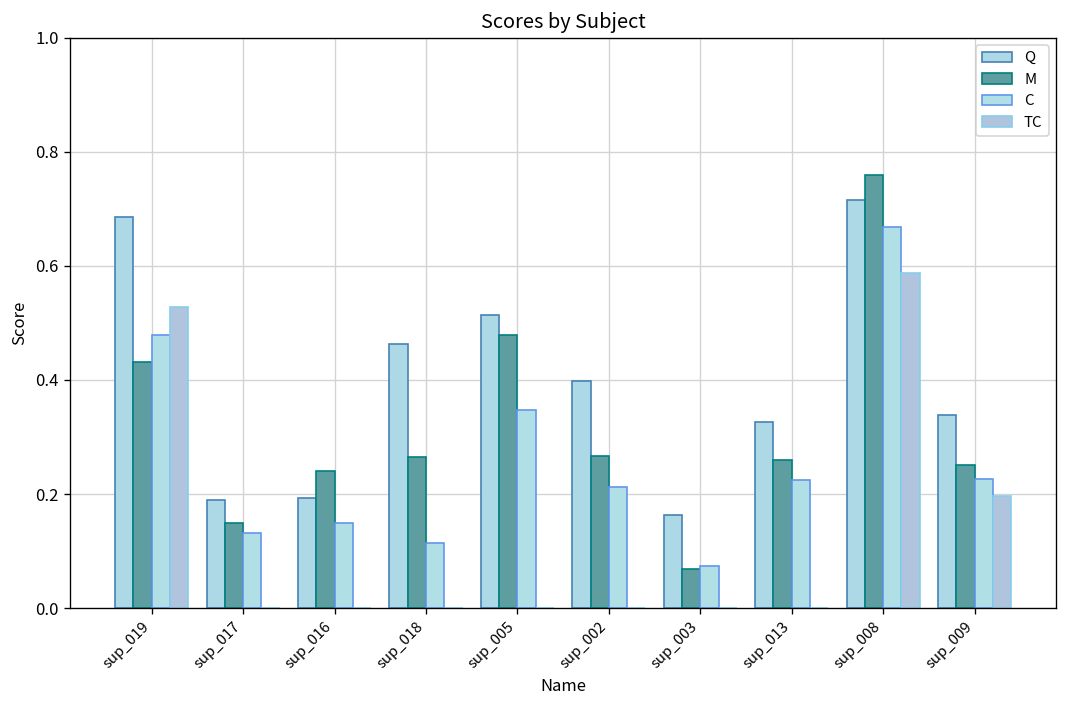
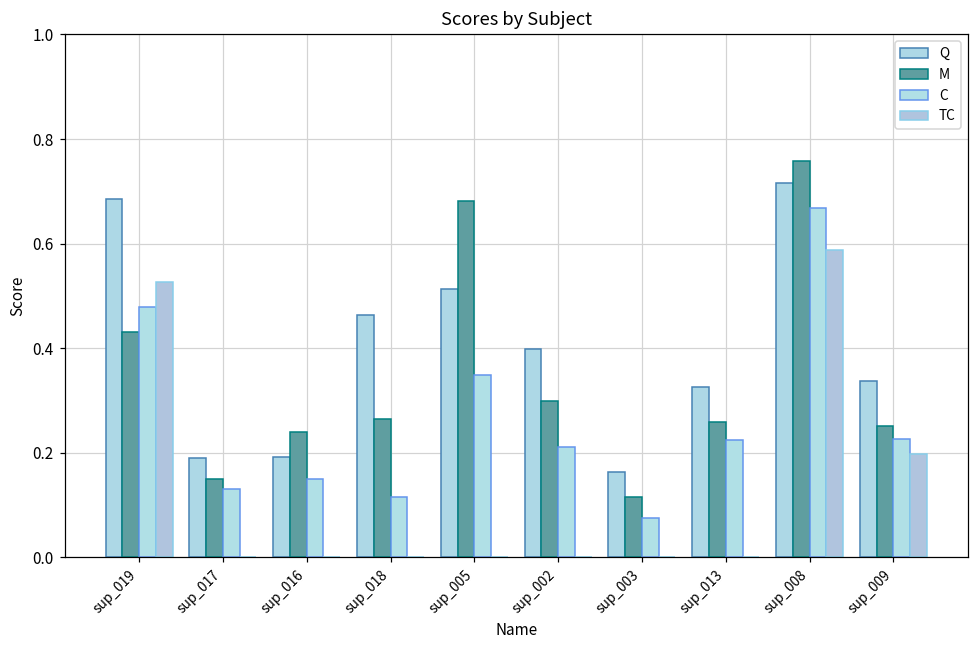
  {
    "M": {
      "sup_019": 0.43,
      "sup_017": 0.15,
      "sup_016": 0.24,
      "sup_018": 0.27,
-     "sup_005": 0.48,
-     "sup_002": 0.27,
-     "sup_003": 0.07,
+     "sup_005": 0.68,
+     "sup_002": 0.30,
+     "sup_003": 0.12,
      "sup_013": 0.26,
      "sup_008": 0.76,
      "sup_009": 0.25
    }
  }
